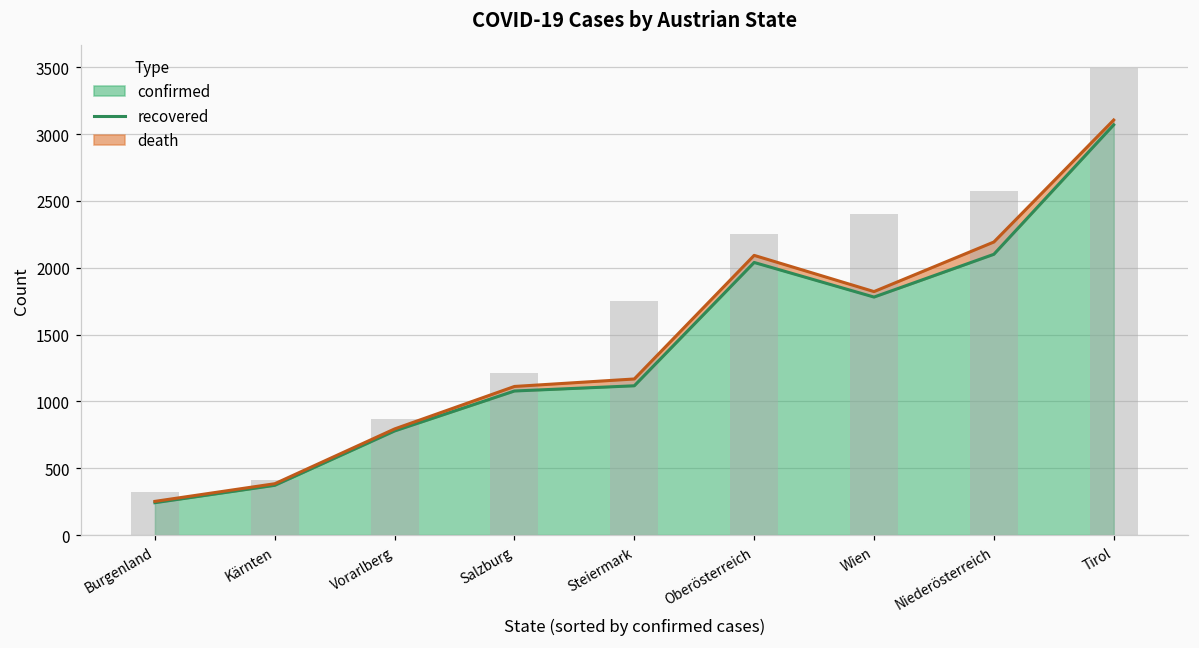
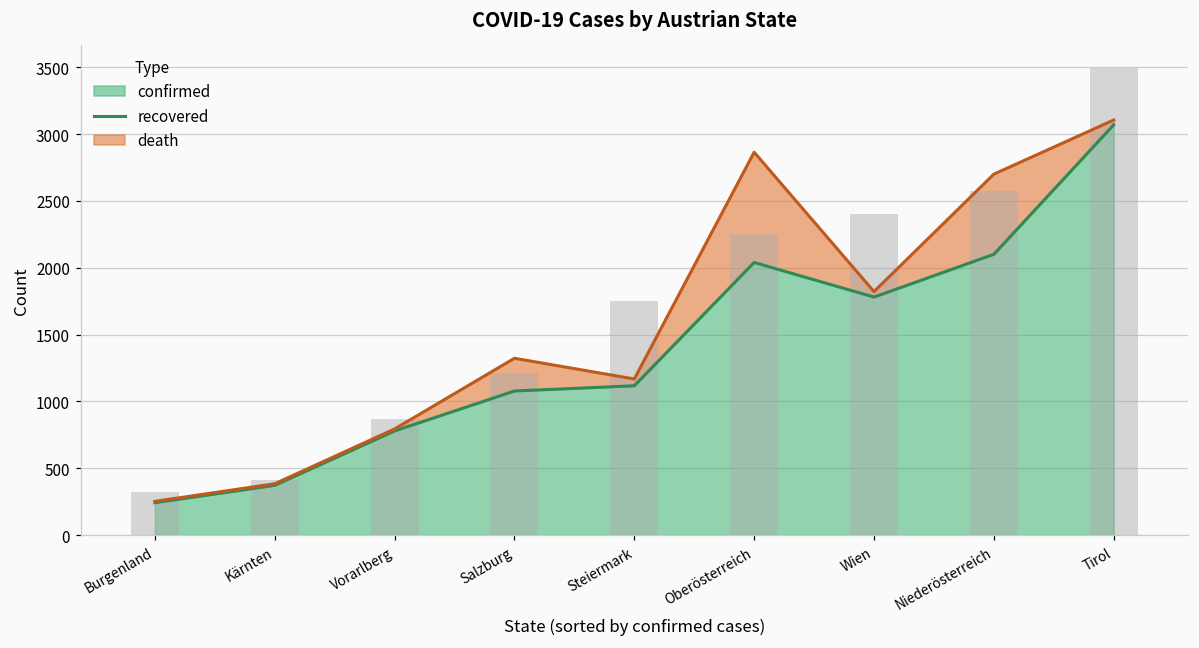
  {
    "death": {
-     "Salzburg": 30,
+     "Salzburg": 250,
      "Steiermark": 50,
-     "Oberösterreich": 50,
+     "Oberösterreich": 830,
      "Wien": 40,
-     "Niederösterreich": 90,
+     "Niederösterreich": 600,
      "Tirol": 40
    }
  }
